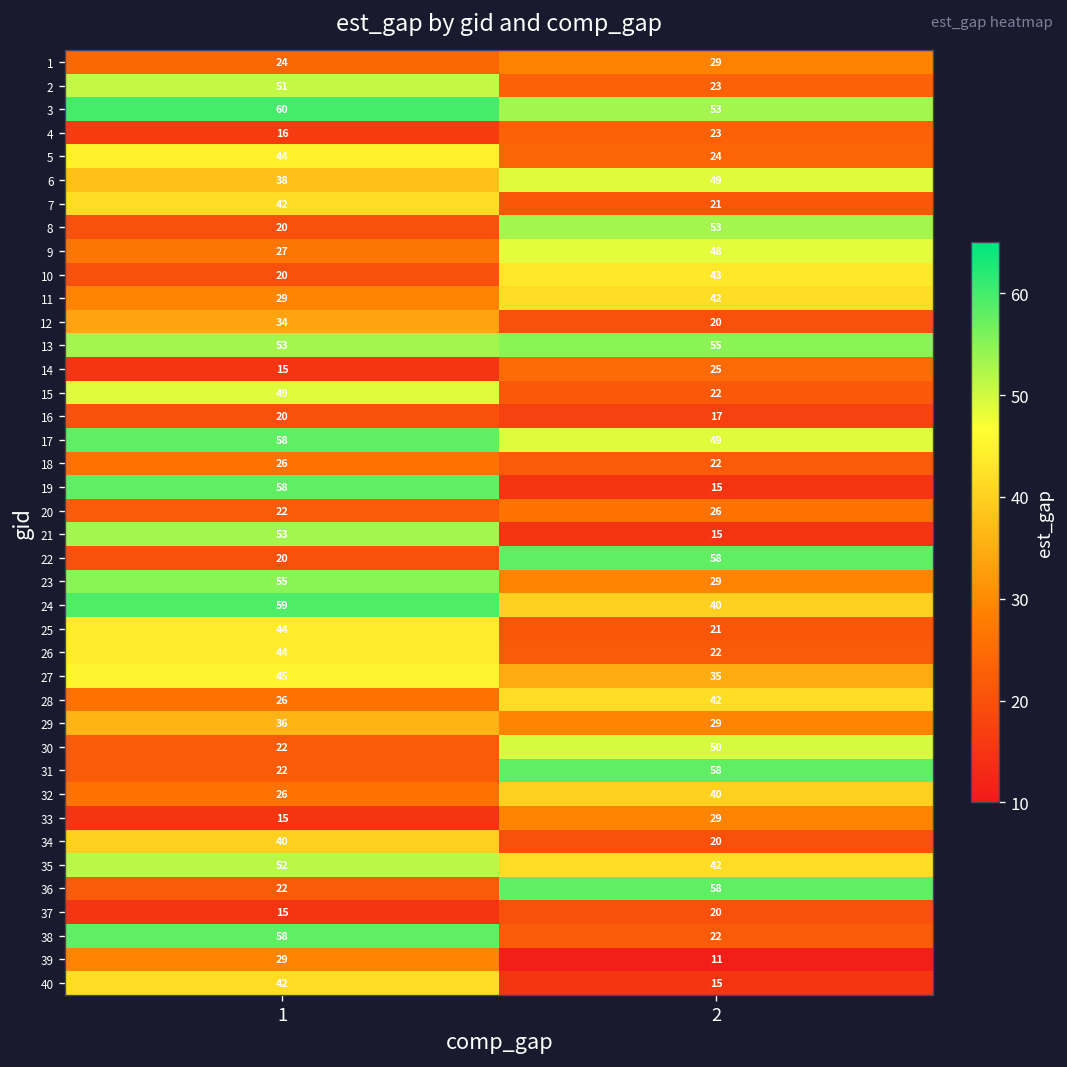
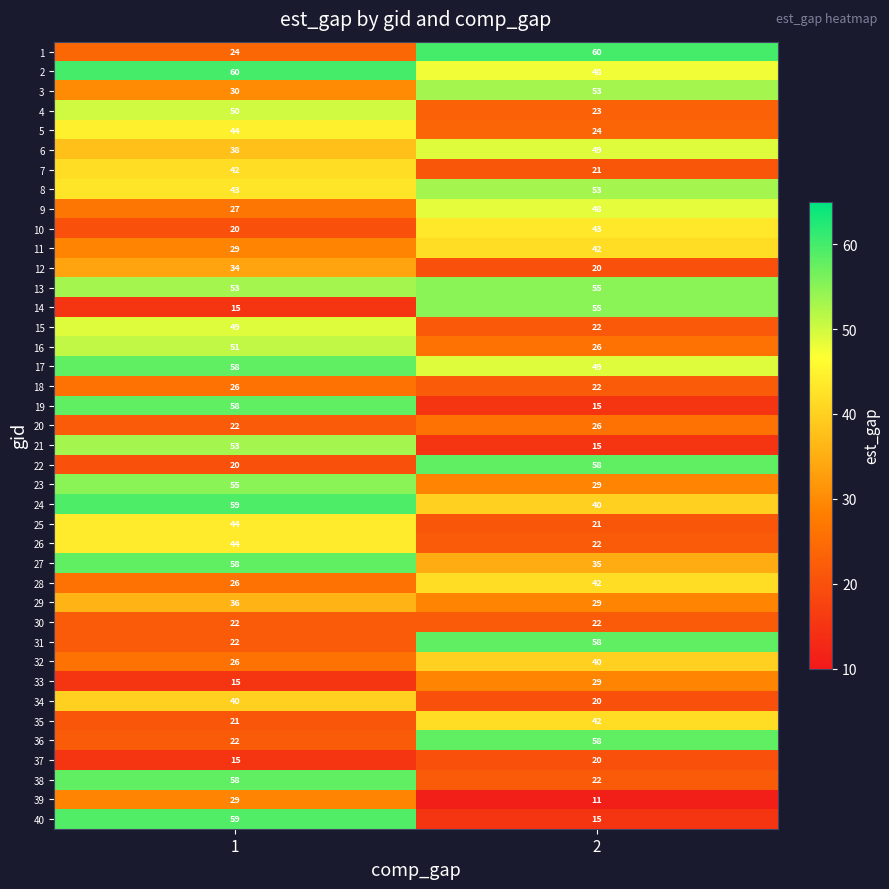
  {
    "1": {
      "1": 24,
-     "2": 29
+     "2": 60
    },
    "2": {
-     "1": 51,
-     "2": 23
+     "1": 60,
+     "2": 48
    },
    "3": {
-     "1": 60,
+     "1": 30,
      "2": 53
    },
    "4": {
-     "1": 16,
+     "1": 50,
      "2": 23
    },
    "5": {
      "1": 44,
      "2": 24
    },
    "6": {
      "1": 38,
      "2": 49
    },
    "7": {
      "1": 42,
      "2": 21
    },
    "8": {
-     "1": 20,
+     "1": 43,
      "2": 53
    },
    "9": {
      "1": 27,
      "2": 48
    },
    "10": {
      "1": 20,
      "2": 43
    },
    "11": {
      "1": 29,
      "2": 42
    },
    "12": {
      "1": 34,
      "2": 20
    },
    "13": {
      "1": 53,
      "2": 55
    },
    "14": {
      "1": 15,
-     "2": 25
+     "2": 55
    },
    "15": {
      "1": 49,
      "2": 22
    },
    "16": {
-     "1": 20,
-     "2": 17
+     "1": 51,
+     "2": 26
    },
    "17": {
      "1": 58,
      "2": 49
    },
    "18": {
      "1": 26,
      "2": 22
    },
    "19": {
      "1": 58,
      "2": 15
    },
    "20": {
      "1": 22,
      "2": 26
    },
    "21": {
      "1": 53,
      "2": 15
    },
    "22": {
      "1": 20,
      "2": 58
    },
    "23": {
      "1": 55,
      "2": 29
    },
    "24": {
      "1": 59,
      "2": 40
    },
    "25": {
      "1": 44,
      "2": 21
    },
    "26": {
      "1": 44,
      "2": 22
    },
    "27": {
-     "1": 45,
+     "1": 58,
      "2": 35
    },
    "28": {
      "1": 26,
      "2": 42
    },
    "29": {
      "1": 36,
      "2": 29
    },
    "30": {
      "1": 22,
-     "2": 50
+     "2": 22
    },
    "31": {
      "1": 22,
      "2": 58
    },
    "32": {
      "1": 26,
      "2": 40
    },
    "33": {
      "1": 15,
      "2": 29
    },
    "34": {
      "1": 40,
      "2": 20
    },
    "35": {
-     "1": 52,
+     "1": 21,
      "2": 42
    },
    "36": {
      "1": 22,
      "2": 58
    },
    "37": {
      "1": 15,
      "2": 20
    },
    "38": {
      "1": 58,
      "2": 22
    },
    "39": {
      "1": 29,
      "2": 11
    },
    "40": {
-     "1": 42,
+     "1": 59,
      "2": 15
    }
  }
